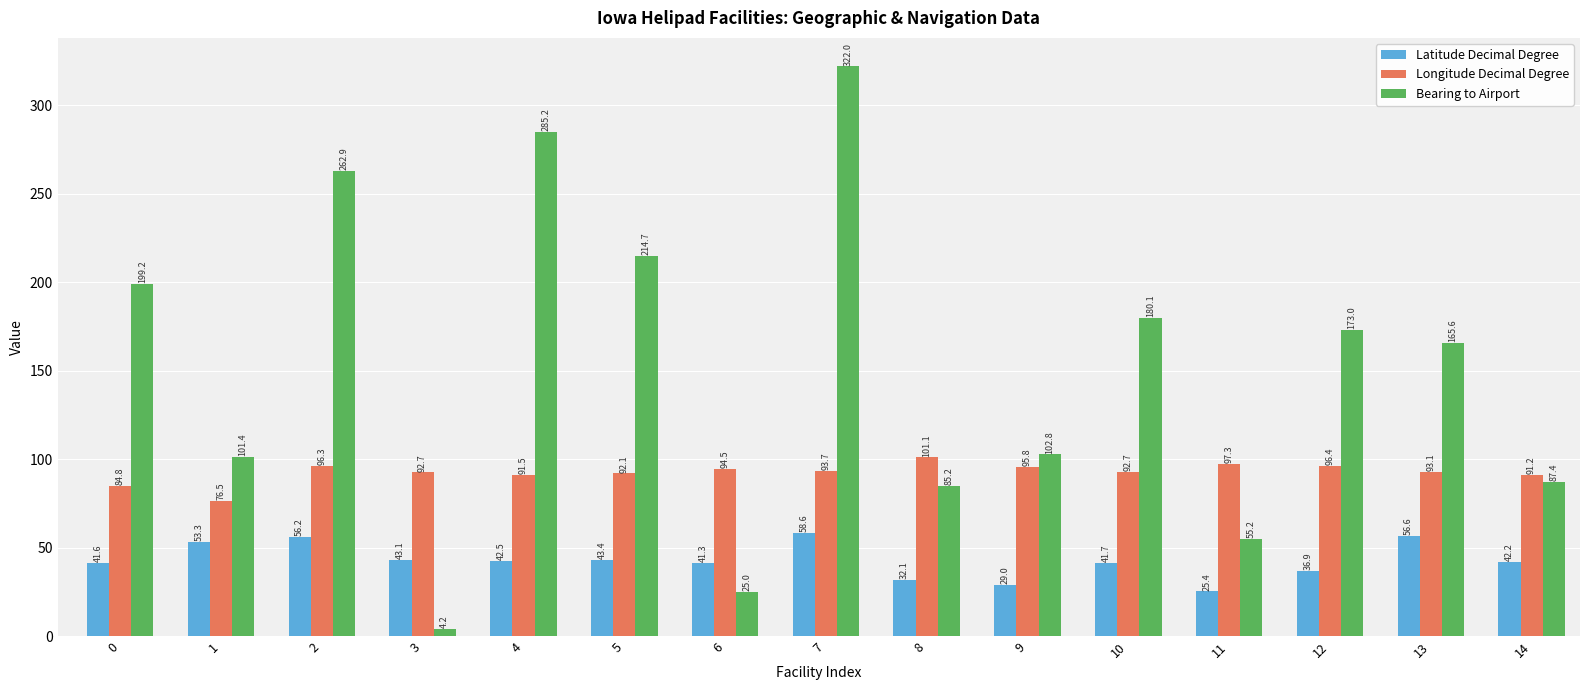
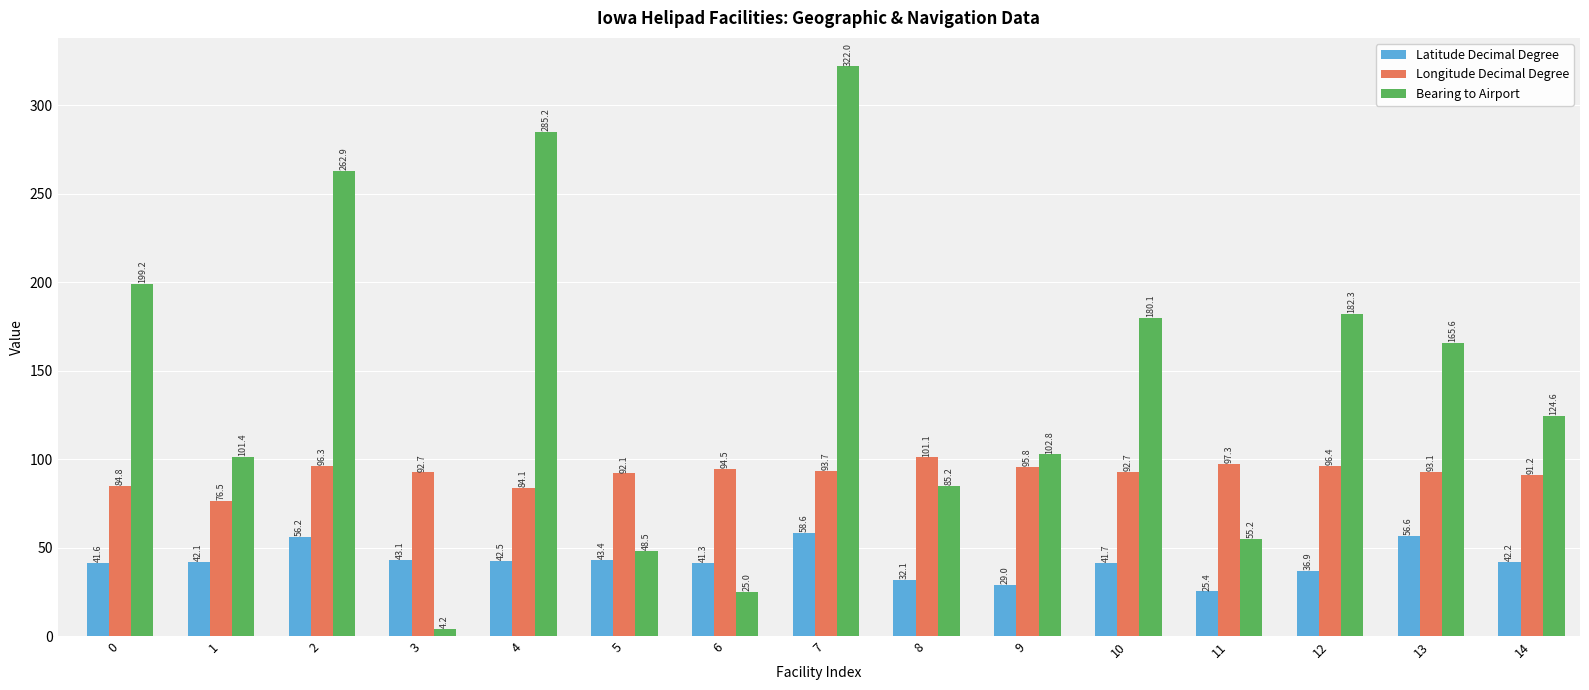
  {
    "Latitude Decimal Degree": {
      "0": 41.6,
-     "1": 53.3,
+     "1": 42.1,
      "2": 56.2,
      "3": 43.1,
      "4": 42.5,
      "5": 43.4,
      "6": 41.3,
      "7": 58.6,
      "8": 32.1,
      "9": 29.0,
      "10": 41.7,
      "11": 25.4,
      "12": 36.9,
      "13": 56.6,
      "14": 42.2
    },
    "Longitude Decimal Degree": {
      "0": 84.8,
      "1": 76.5,
      "2": 96.3,
      "3": 92.7,
-     "4": 91.5,
+     "4": 84.1,
      "5": 92.1,
      "6": 94.5,
      "7": 93.7,
      "8": 101.1,
      "9": 95.8,
      "10": 92.7,
      "11": 97.3,
      "12": 96.4,
      "13": 93.1,
      "14": 91.2
    },
    "Bearing to Airport": {
      "0": 199.2,
      "1": 101.4,
      "2": 262.9,
      "3": 4.2,
      "4": 285.2,
-     "5": 214.7,
+     "5": 48.5,
      "6": 25.0,
      "7": 322.0,
      "8": 85.2,
      "9": 102.8,
      "10": 180.1,
      "11": 55.2,
-     "12": 173.0,
+     "12": 182.3,
      "13": 165.6,
-     "14": 87.4
+     "14": 124.6
    }
  }
